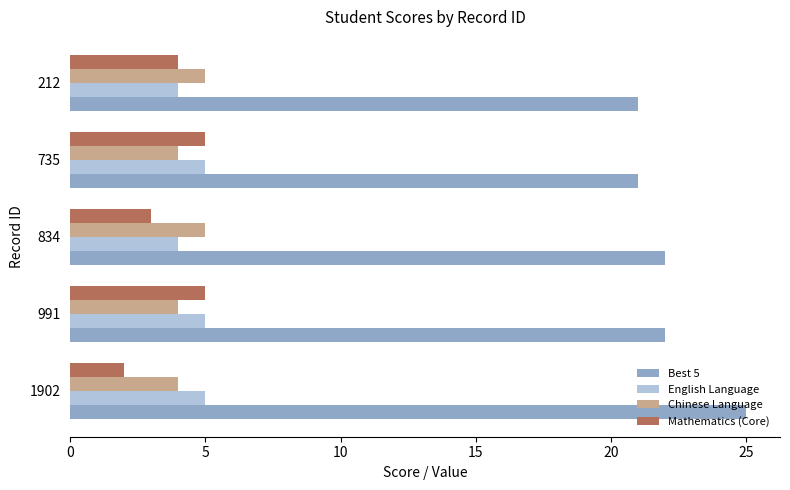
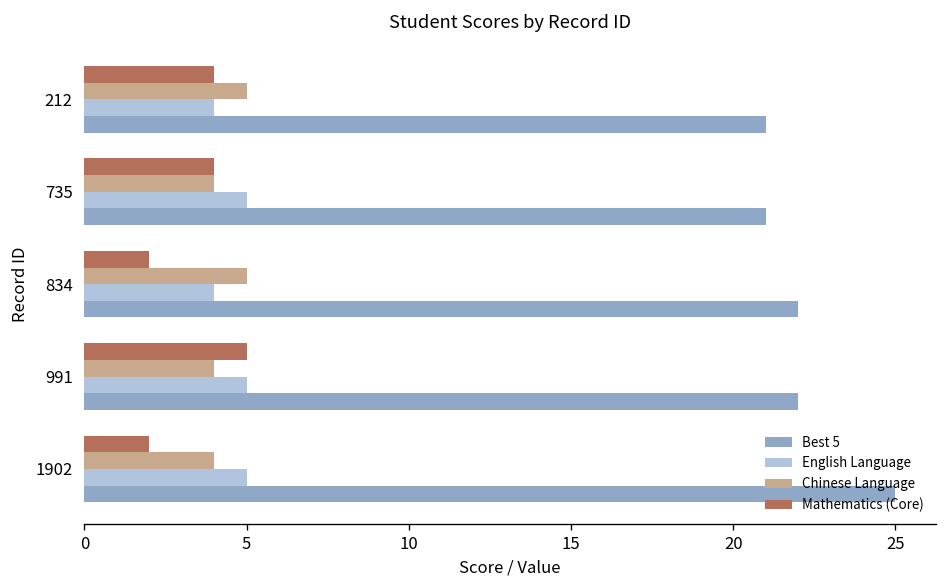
  {
    "Chinese Language": {
      "212": 5,
      "735": 4,
      "834": 5,
      "991": 4,
      "1902": 4
    },
    "Mathematics (Core)": {
      "212": 4,
-     "735": 5,
-     "834": 3,
+     "735": 4,
+     "834": 2,
      "991": 5,
      "1902": 2
    }
  }
